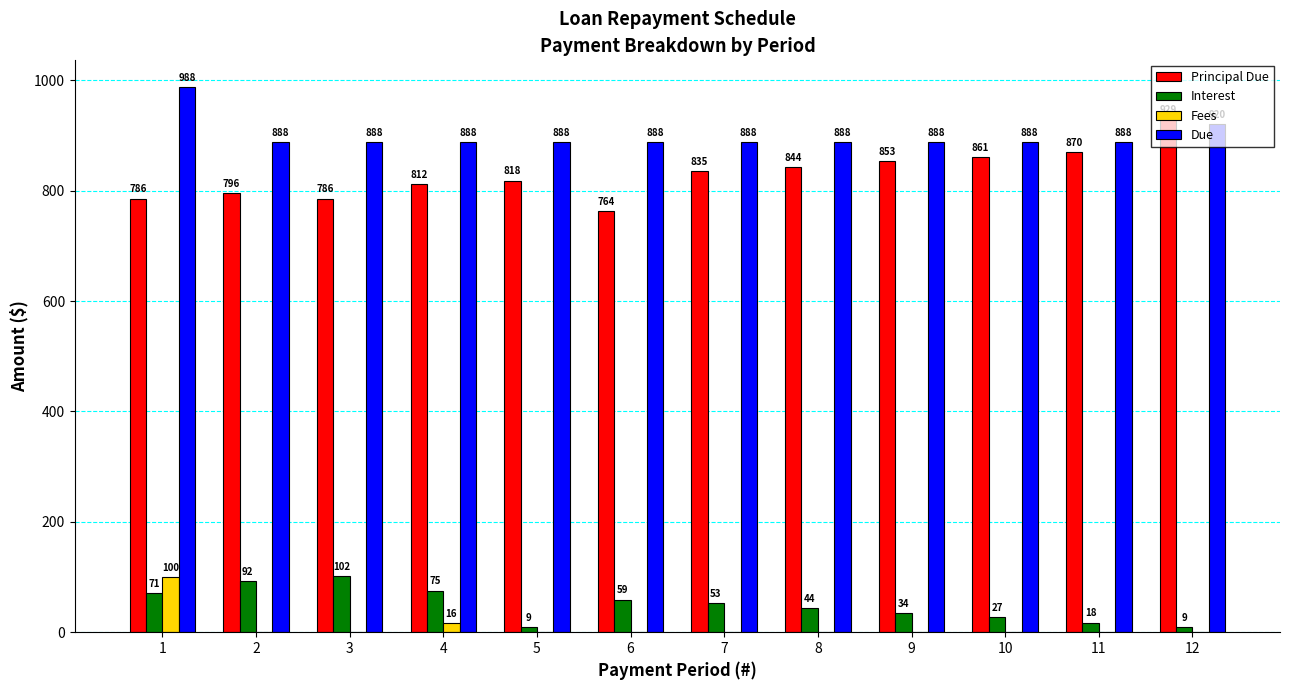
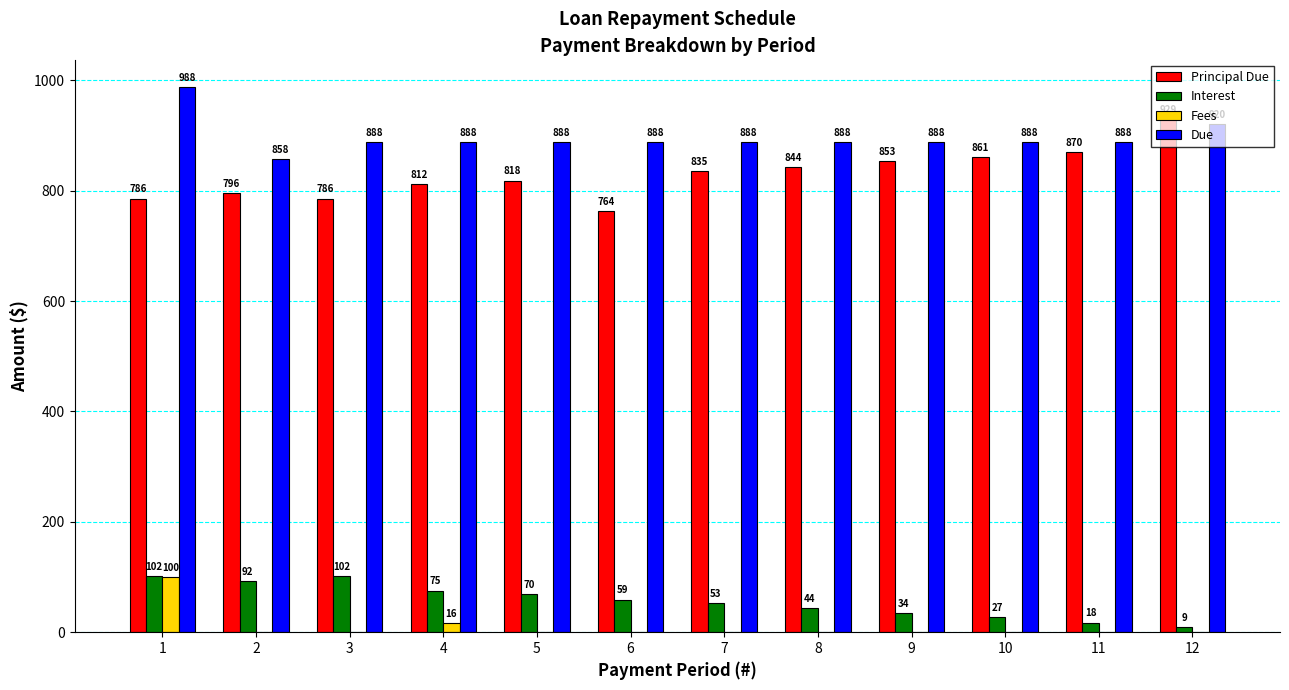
  {
    "Principal Due": {
      "1": 786,
      "2": 796,
      "3": 786,
      "4": 812,
      "5": 818,
      "6": 764,
      "7": 835,
      "8": 844,
      "9": 853,
      "10": 861,
      "11": 870
    },
    "Interest": {
-     "1": 71,
+     "1": 102,
      "2": 92,
      "3": 102,
      "4": 75,
-     "5": 9,
+     "5": 70,
      "6": 59,
      "7": 53,
      "8": 44,
      "9": 34,
      "10": 27,
      "11": 18,
      "12": 9
    },
    "Fees": {
      "1": 100,
      "4": 16
    },
    "Due": {
      "1": 988,
-     "2": 888,
+     "2": 858,
      "3": 888,
      "4": 888,
      "5": 888,
      "6": 888,
      "7": 888,
      "8": 888,
      "9": 888,
      "10": 888,
      "11": 888
    }
  }
